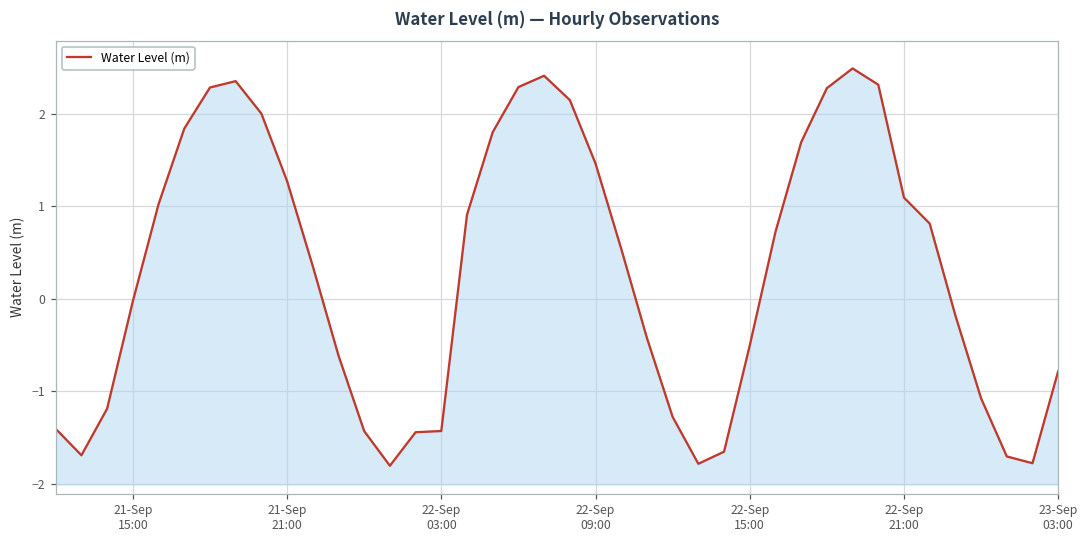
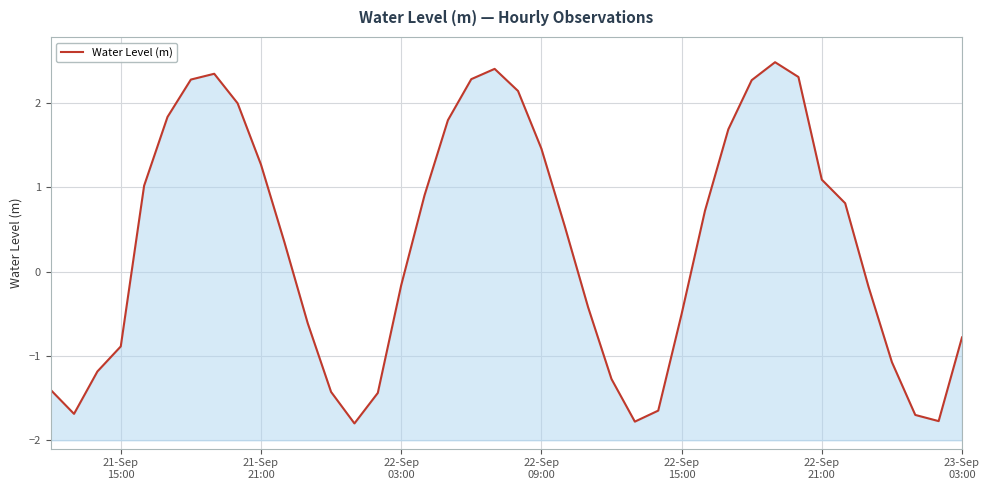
  {
-   "21-Sep 15:00": 0.0,
+   "21-Sep 15:00": -0.9,
    "21-Sep 21:00": 1.3,
-   "22-Sep 03:00": -1.4,
+   "22-Sep 03:00": -0.2,
    "22-Sep 09:00": 1.5,
    "22-Sep 15:00": -0.5,
    "22-Sep 21:00": 1.1,
    "23-Sep 03:00": -0.8
  }
